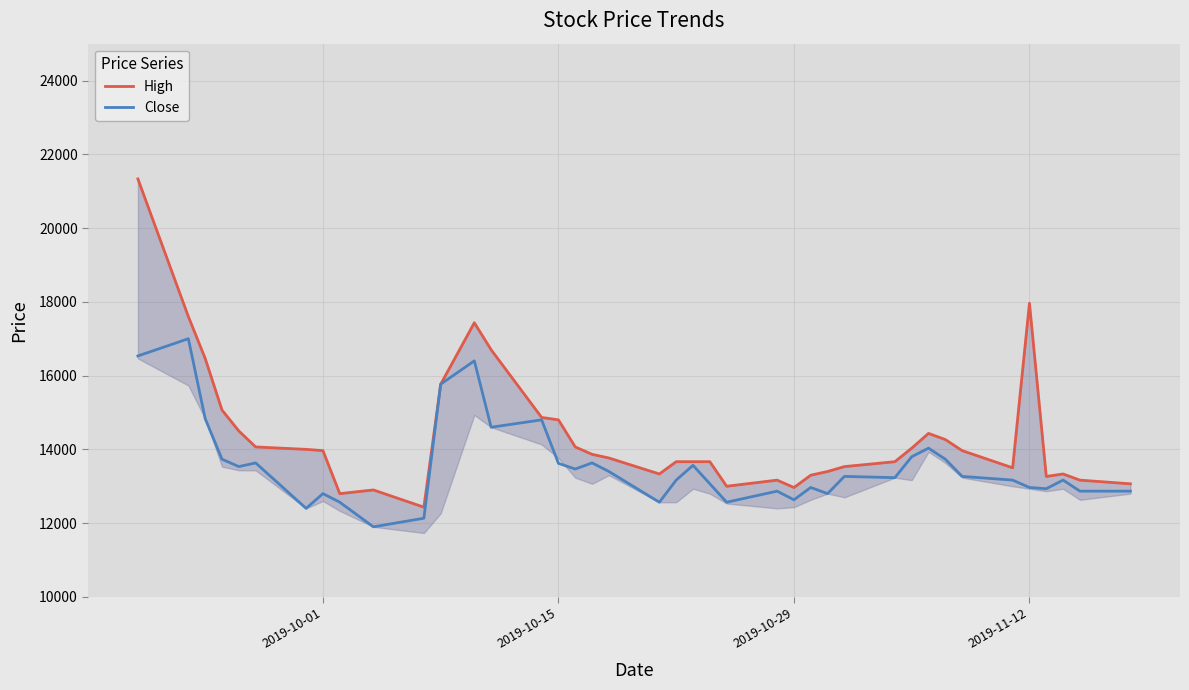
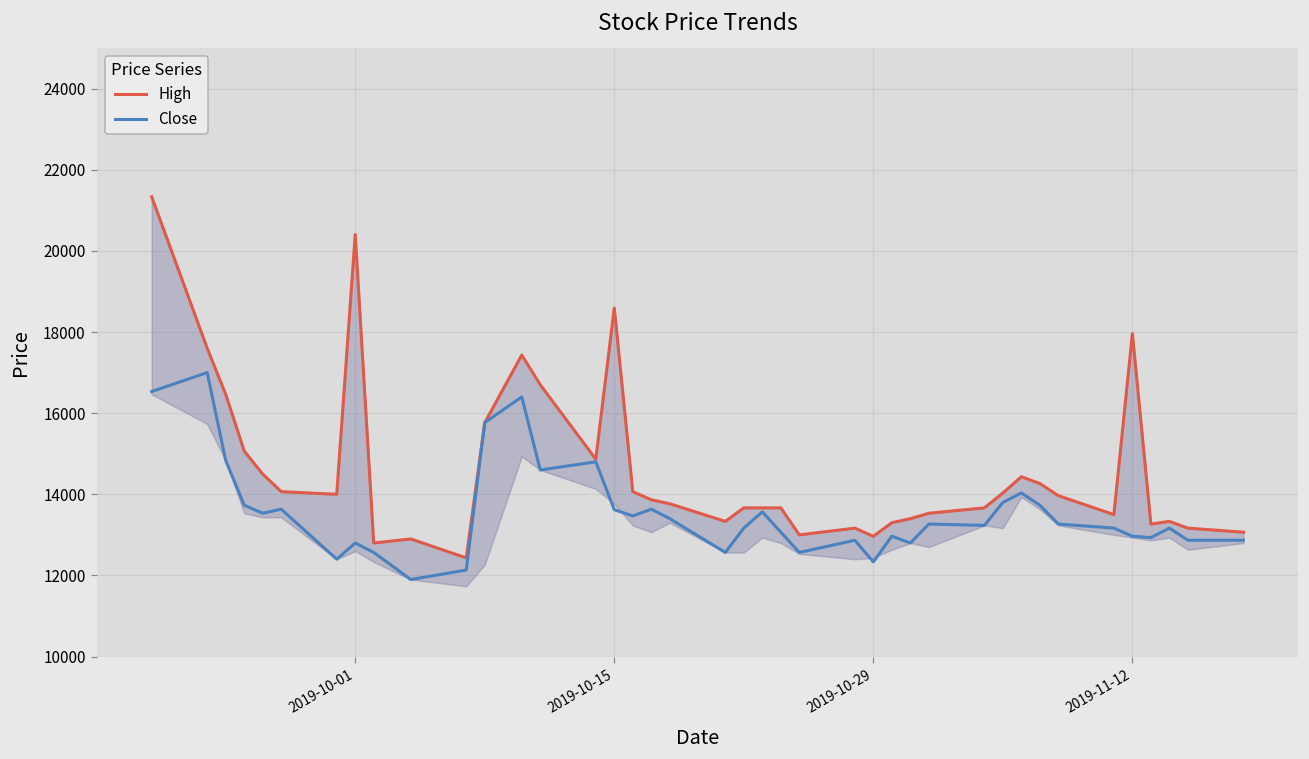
  {
    "High": {
-     "2019-10-01": 14000,
-     "2019-10-15": 14800,
+     "2019-10-01": 20400,
+     "2019-10-15": 18600,
      "2019-10-29": 13000,
      "2019-11-12": 18000
    },
    "Close": {
      "2019-10-01": 12800,
      "2019-10-15": 13600,
-     "2019-10-29": 12600,
+     "2019-10-29": 12300,
      "2019-11-12": 13000
    }
  }
